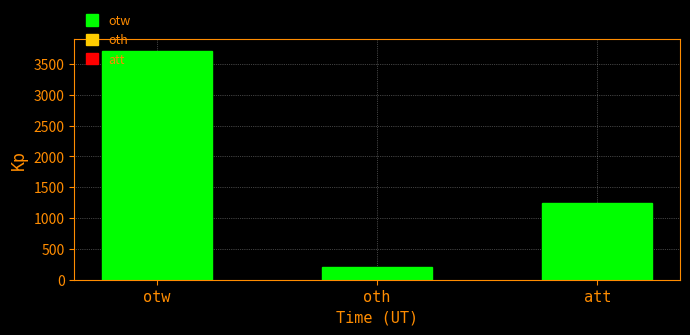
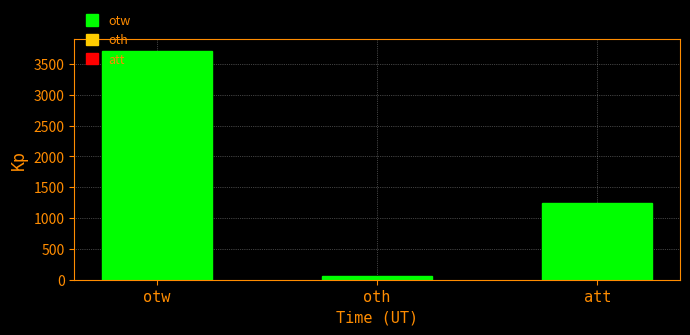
  {
    "otw": 3700,
-   "oth": 200,
+   "oth": 100,
    "att": 1200
  }
